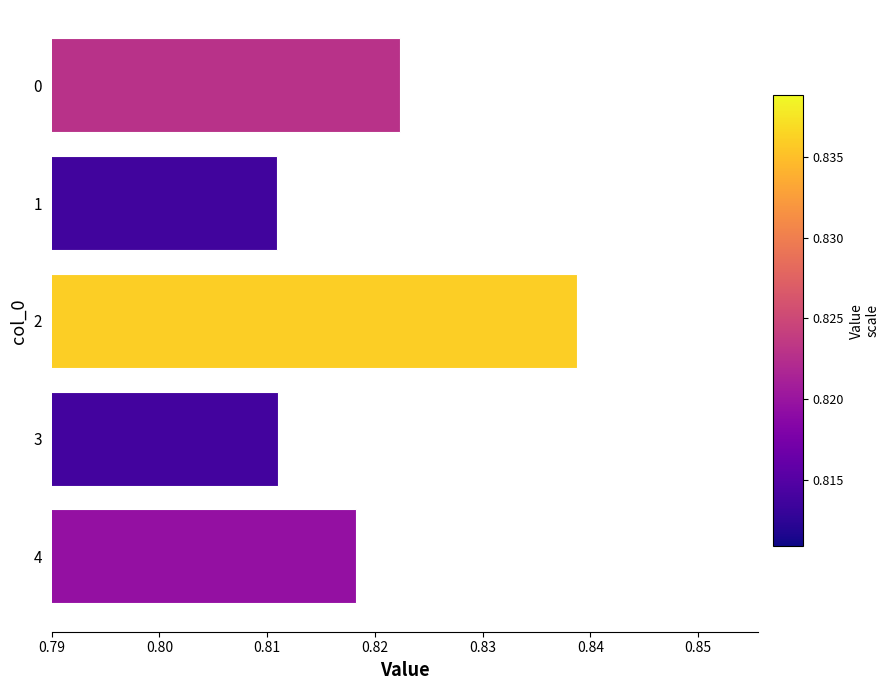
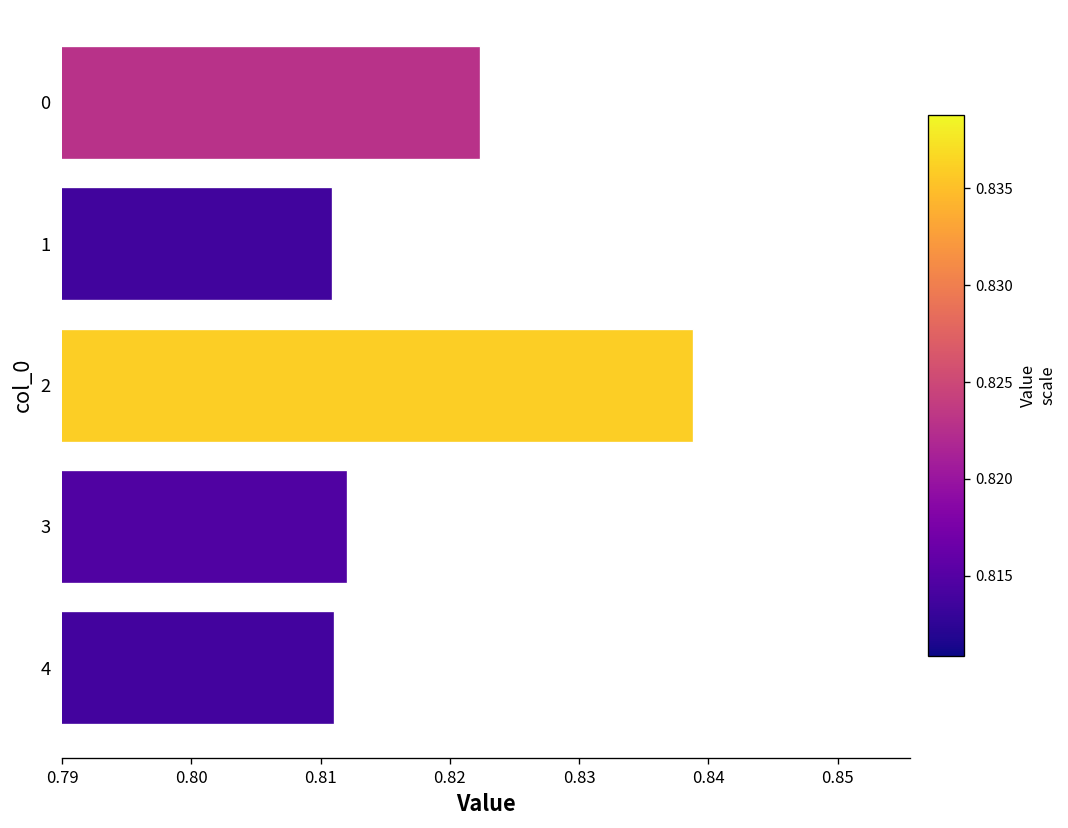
  {
    "0": 0.8223,
    "1": 0.8109,
    "2": 0.8388,
-   "3": 0.8110,
-   "4": 0.8182
+   "3": 0.8120,
+   "4": 0.8110
  }
